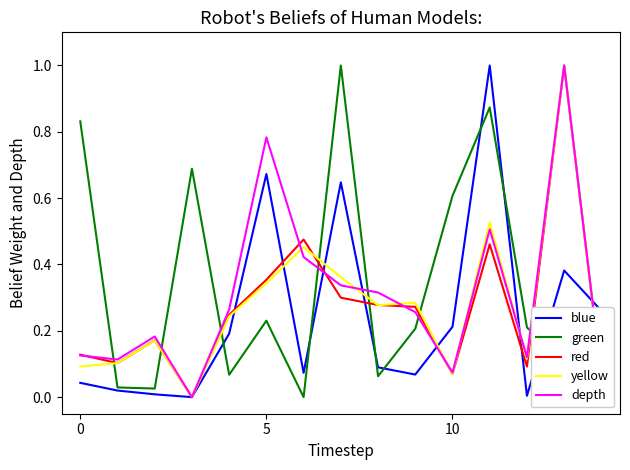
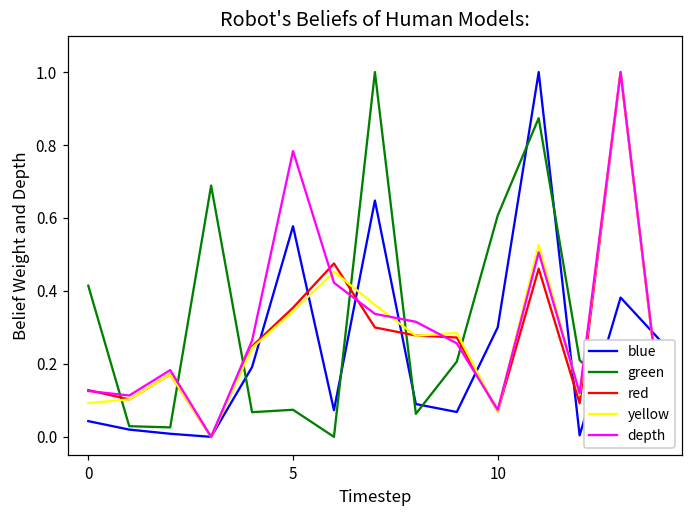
  {
    "blue": {
      "0": 0.04,
-     "5": 0.67,
-     "10": 0.21
+     "5": 0.58,
+     "10": 0.30
    },
    "green": {
-     "0": 0.83,
-     "5": 0.23,
+     "0": 0.41,
+     "5": 0.07,
      "10": 0.61
    },
    "red": {
      "5": 0.35
    },
    "yellow": {
      "0": 0.09,
      "5": 0.34
    },
    "depth": {
      "5": 0.78
    }
  }
